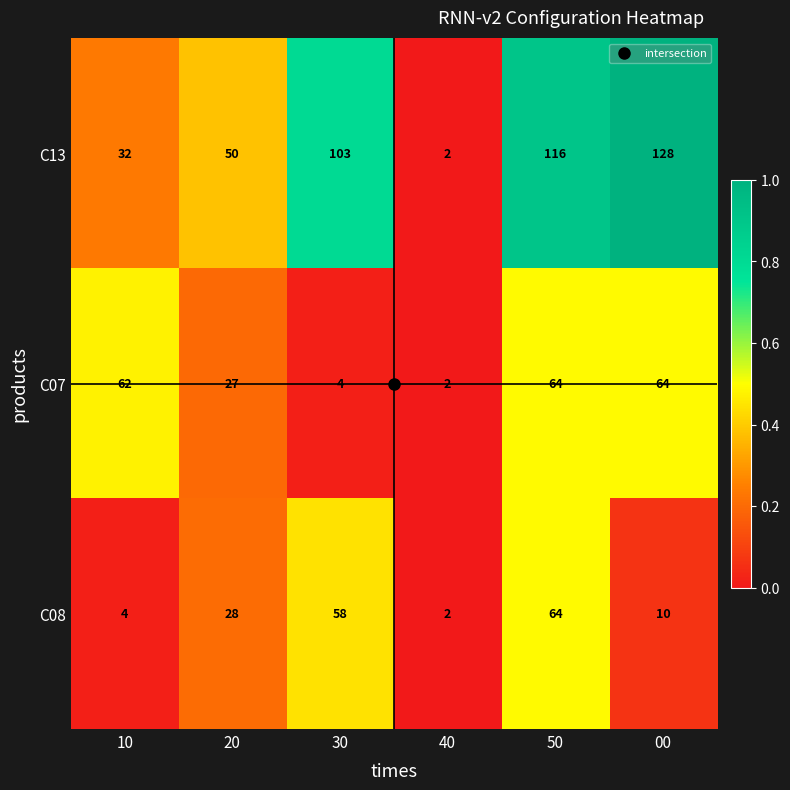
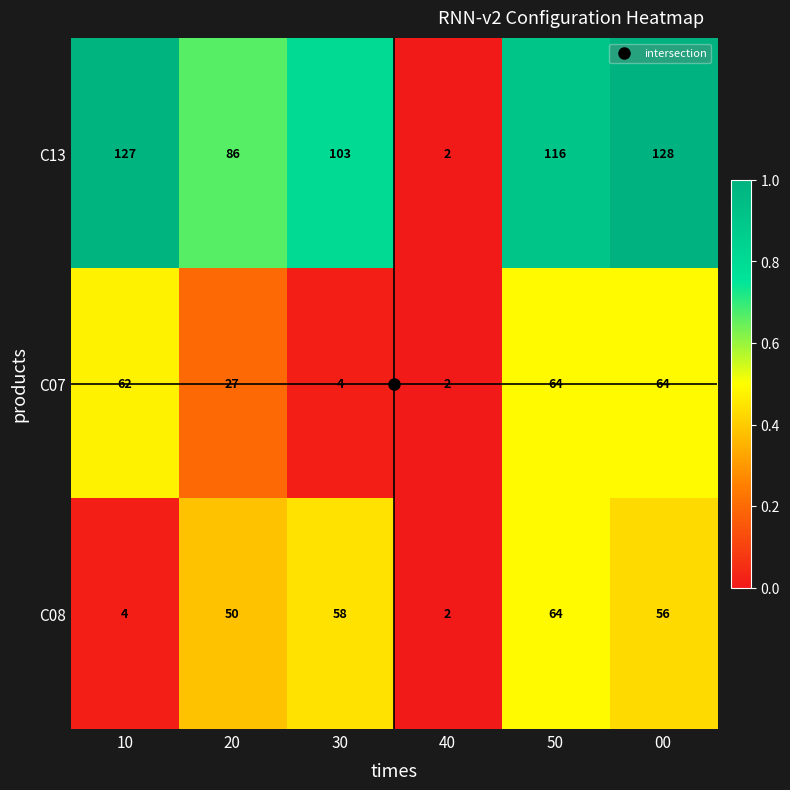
  {
    "C13": {
-     "10": 32,
-     "20": 50,
+     "10": 127,
+     "20": 86,
      "30": 103,
      "40": 2,
      "50": 116,
      "00": 128
    },
    "C07": {
      "10": 62,
      "20": 27,
      "30": 4,
      "40": 2,
      "50": 64,
      "00": 64
    },
    "C08": {
      "10": 4,
-     "20": 28,
+     "20": 50,
      "30": 58,
      "40": 2,
      "50": 64,
-     "00": 10
+     "00": 56
    }
  }
